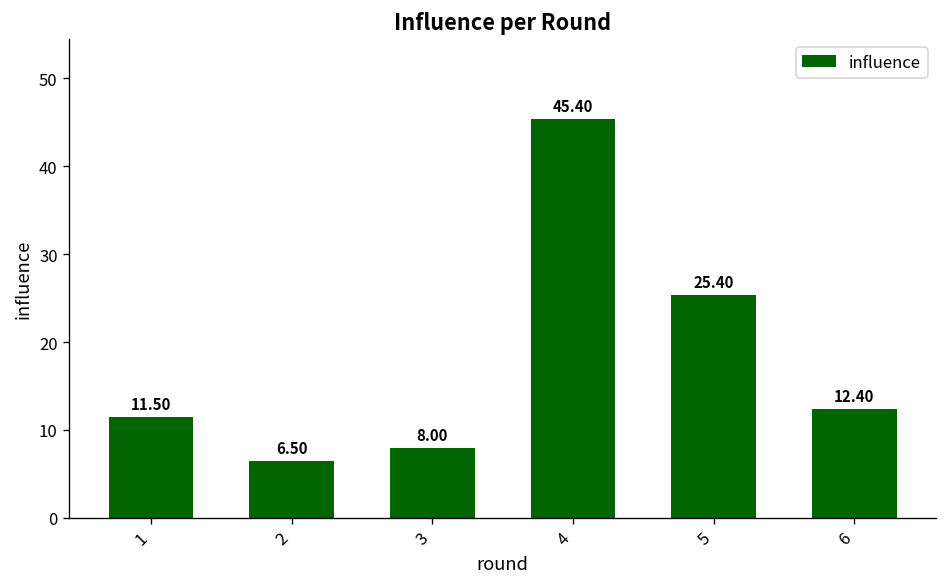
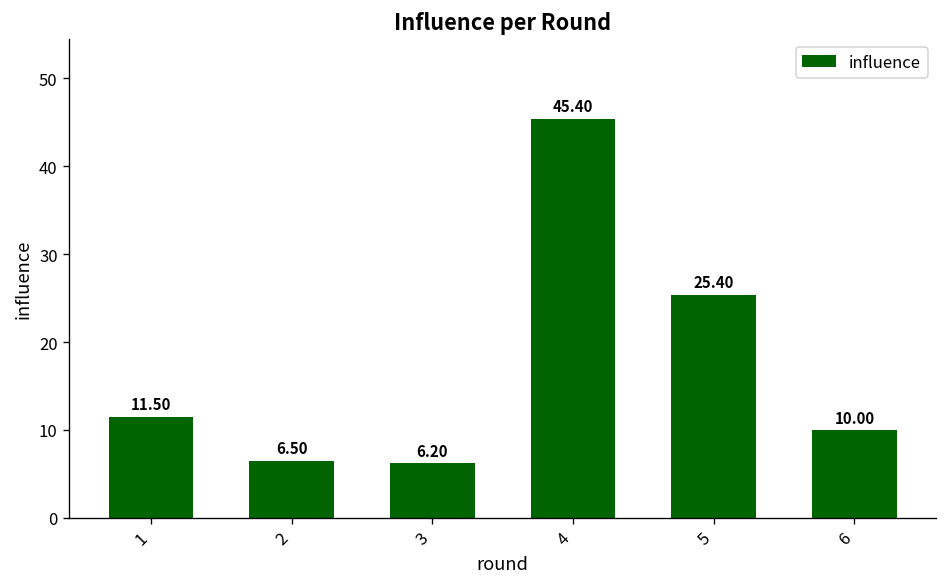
  {
    "1": 11.50,
    "2": 6.50,
-   "3": 8.00,
+   "3": 6.20,
    "4": 45.40,
    "5": 25.40,
-   "6": 12.40
+   "6": 10.00
  }
